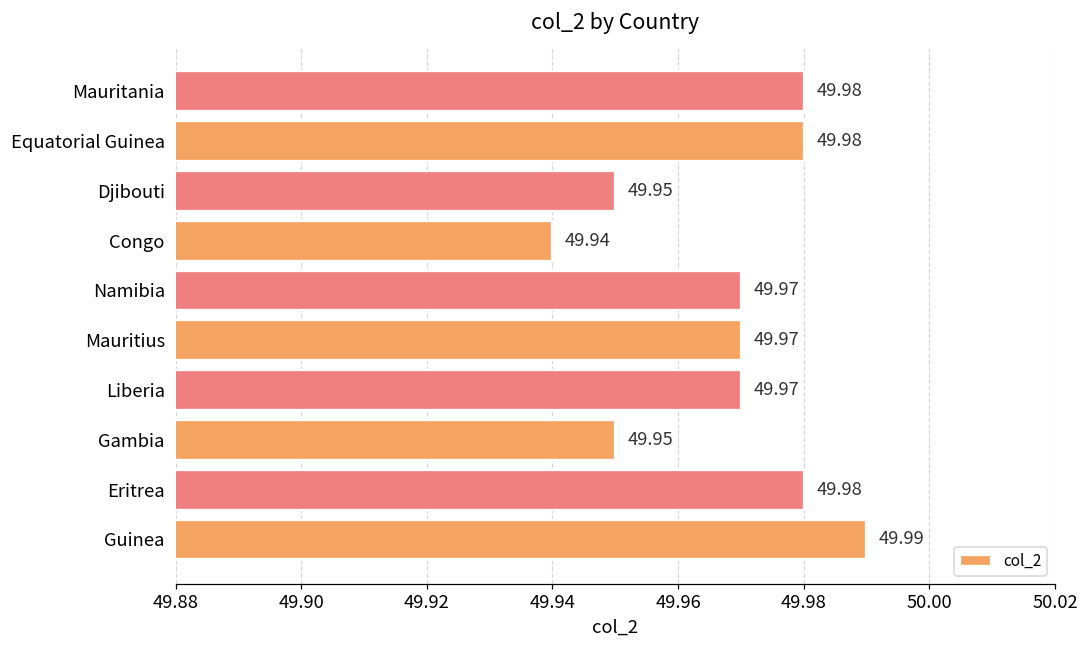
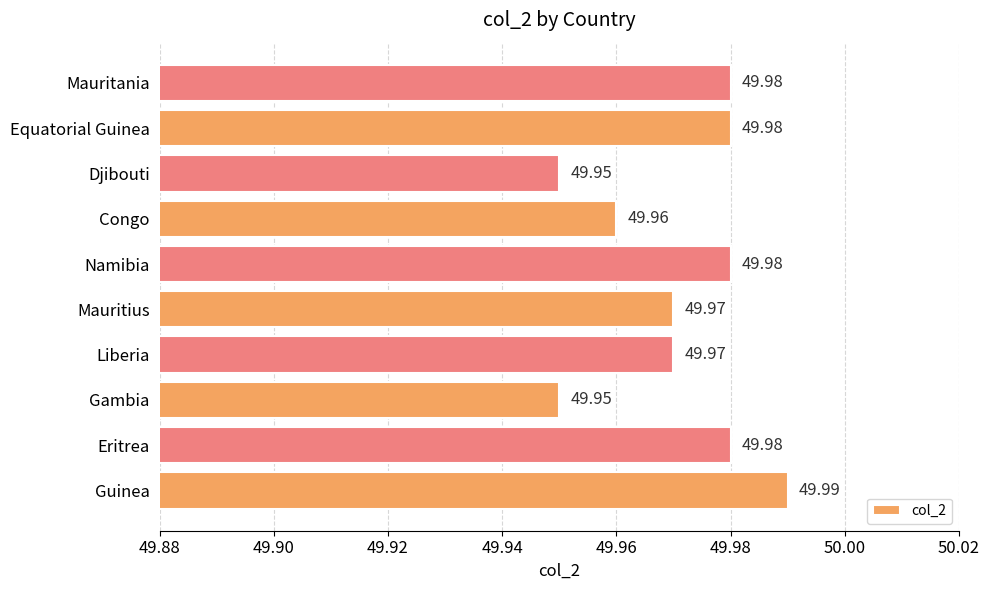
  {
    "Mauritania": 49.98,
    "Equatorial Guinea": 49.98,
    "Djibouti": 49.95,
-   "Congo": 49.94,
-   "Namibia": 49.97,
+   "Congo": 49.96,
+   "Namibia": 49.98,
    "Mauritius": 49.97,
    "Liberia": 49.97,
    "Gambia": 49.95,
    "Eritrea": 49.98,
    "Guinea": 49.99
  }
